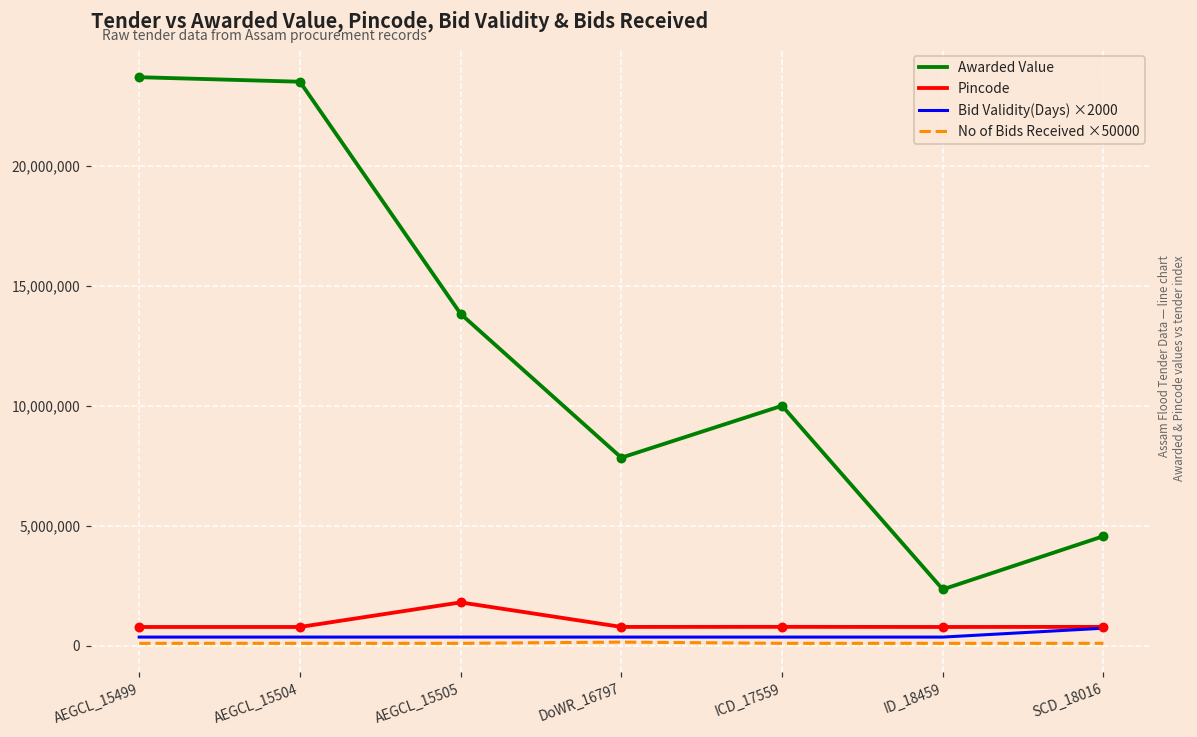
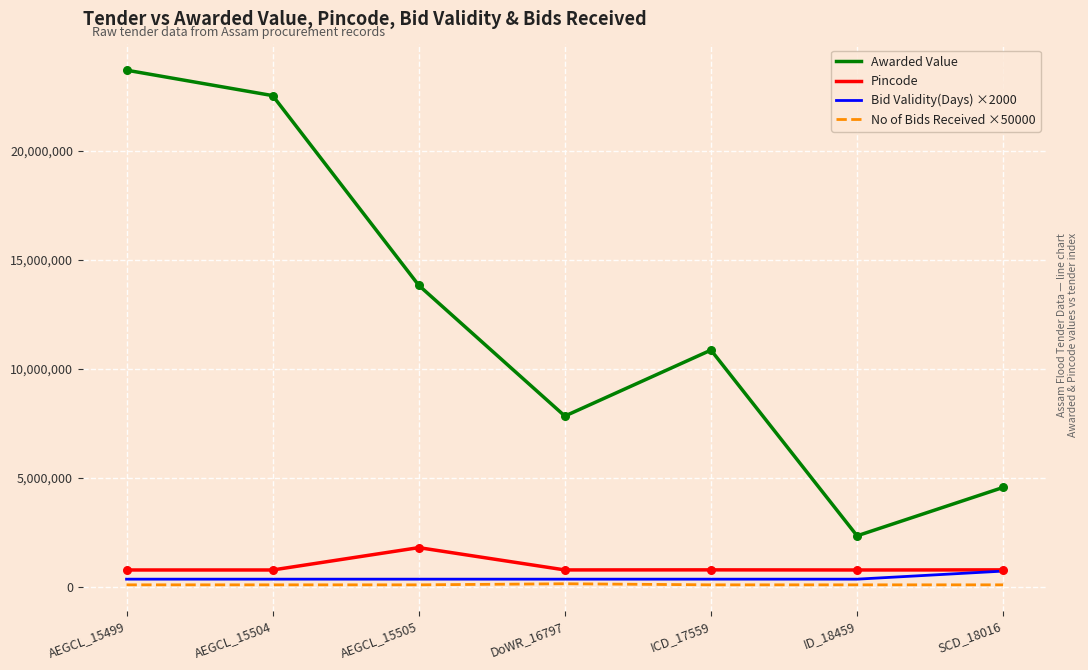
  {
    "Awarded Value": {
      "AEGCL_15499": "23,700,000",
-     "AEGCL_15504": "23,500,000",
+     "AEGCL_15504": "22,500,000",
      "AEGCL_15505": "13,800,000",
      "DoWR_16797": "7,800,000",
-     "ICD_17559": "10,000,000",
+     "ICD_17559": "10,900,000",
      "ID_18459": "2,300,000",
      "SCD_18016": "4,600,000"
    },
    "Pincode": {
      "AEGCL_15499": "800,000",
      "AEGCL_15504": "800,000",
      "AEGCL_15505": "1,800,000",
      "DoWR_16797": "800,000",
      "ICD_17559": "800,000",
      "ID_18459": "800,000"
    },
    "Bid Validity(Days) ×2000": {
      "AEGCL_15499": "400,000",
      "AEGCL_15504": "400,000",
      "AEGCL_15505": "400,000",
      "DoWR_16797": "400,000",
      "ICD_17559": "400,000",
      "ID_18459": "400,000"
    },
    "No of Bids Received ×50000": {
      "AEGCL_15499": "100,000",
      "AEGCL_15504": "100,000",
      "AEGCL_15505": "100,000",
      "DoWR_16797": "200,000",
      "ICD_17559": "100,000",
      "ID_18459": "100,000",
      "SCD_18016": "100,000"
    }
  }
